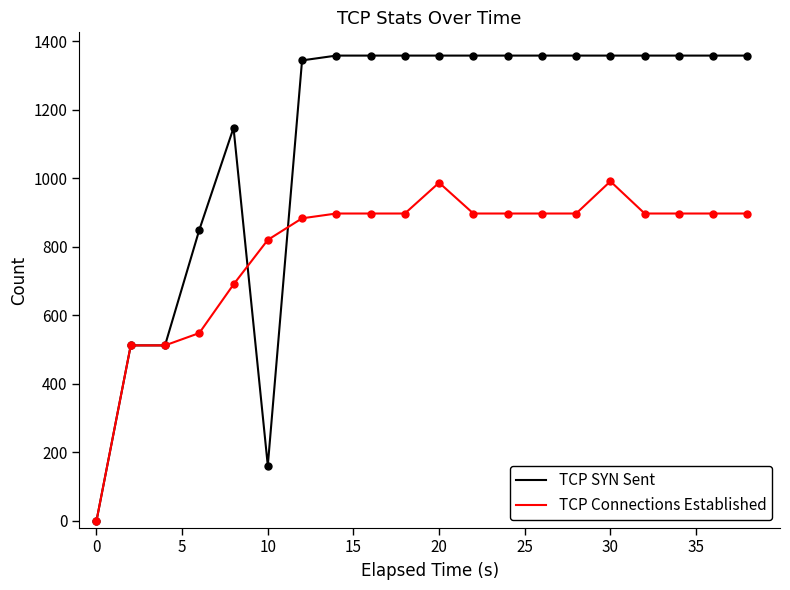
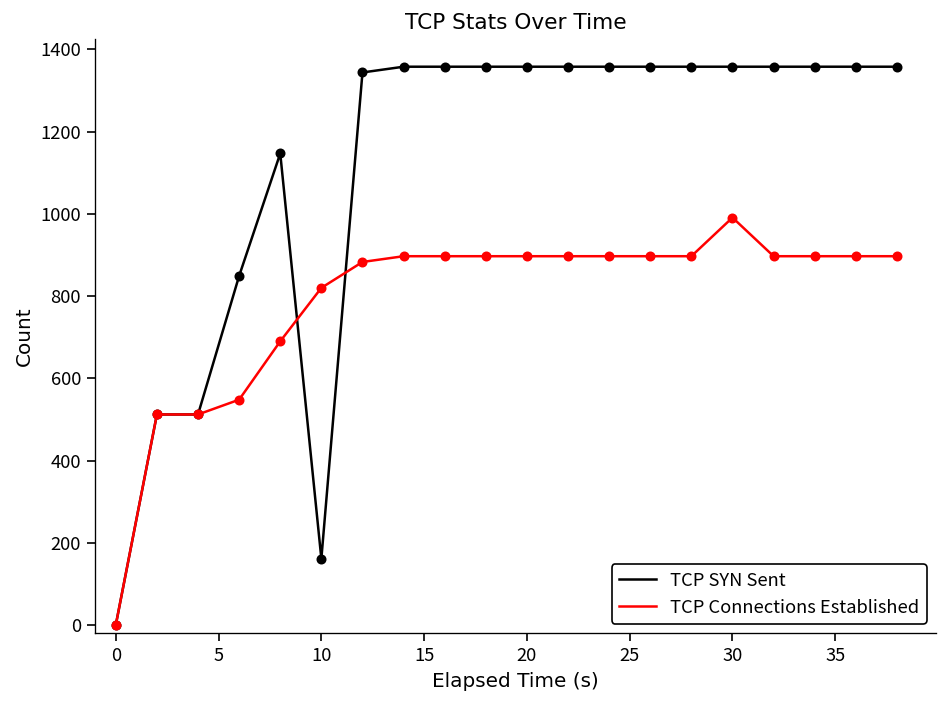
  {
    "TCP SYN Sent": {
      "10": 160,
      "20": 1360,
      "30": 1360
    },
    "TCP Connections Established": {
      "10": 820,
-     "20": 990,
+     "20": 900,
      "30": 990
    }
  }
